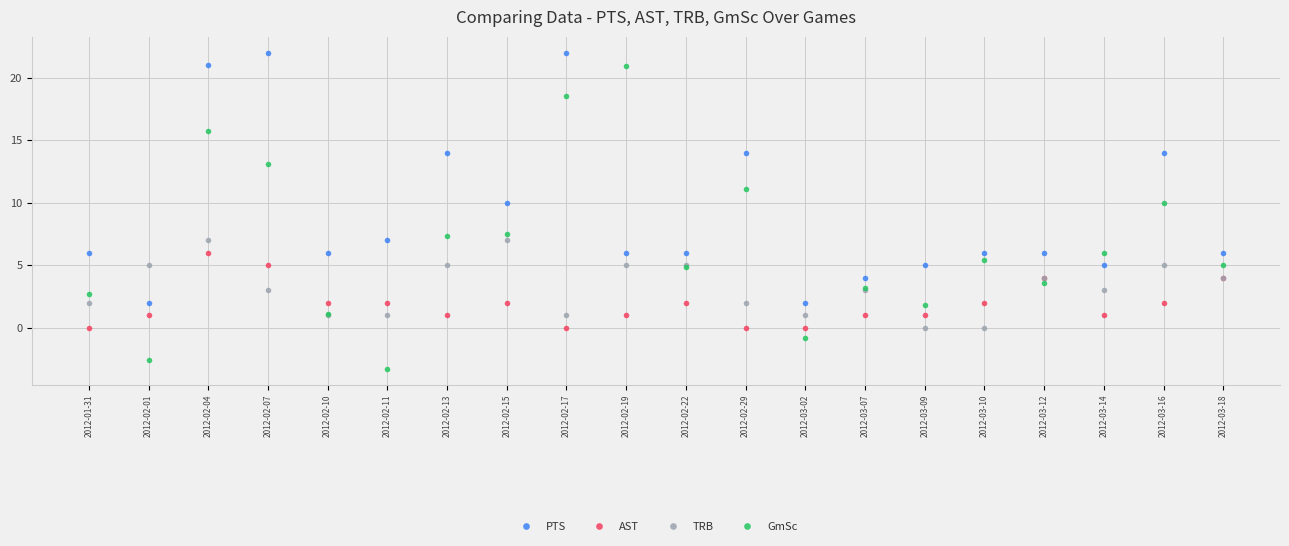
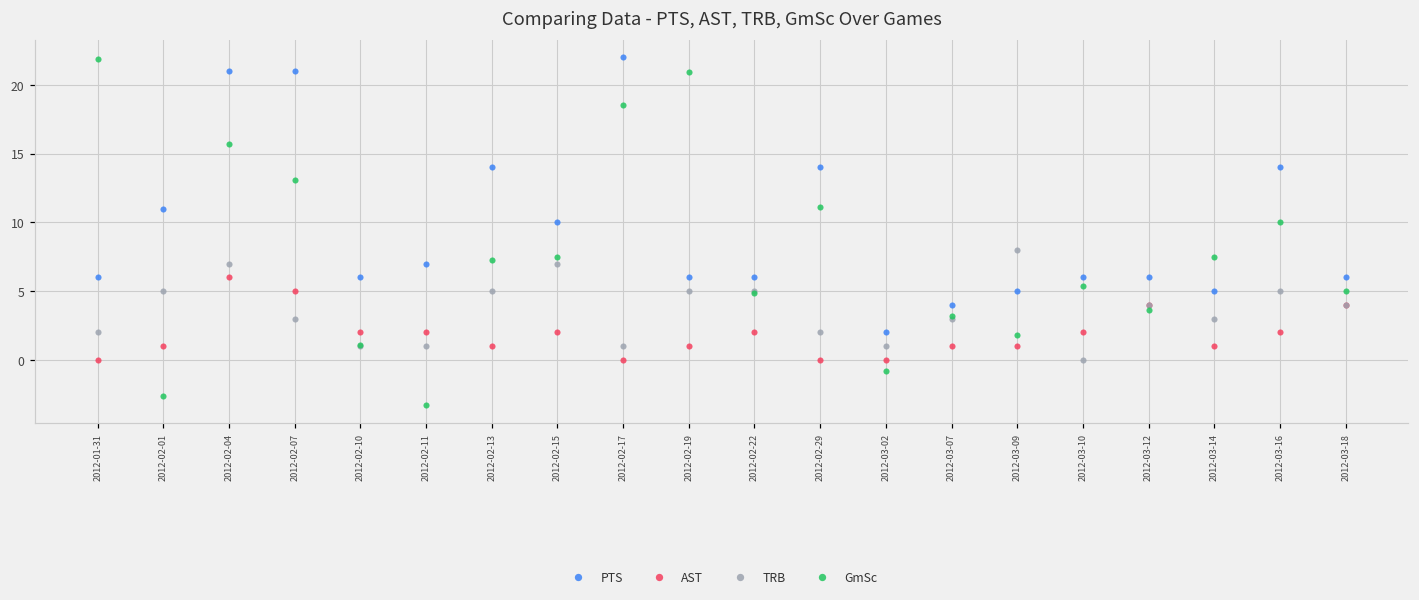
  {
    "PTS": {
      "2012-01-31": 6,
-     "2012-02-01": 2,
+     "2012-02-01": 11,
      "2012-02-04": 21,
-     "2012-02-07": 22,
+     "2012-02-07": 21,
      "2012-02-10": 6,
      "2012-02-11": 7,
      "2012-02-13": 14,
      "2012-02-15": 10,
      "2012-02-17": 22,
      "2012-02-19": 6,
      "2012-02-22": 6,
      "2012-02-29": 14,
      "2012-03-02": 2,
      "2012-03-07": 4,
      "2012-03-09": 5,
      "2012-03-10": 6,
      "2012-03-12": 6,
      "2012-03-14": 5,
      "2012-03-16": 14,
      "2012-03-18": 6
    },
    "AST": {
      "2012-01-31": 0.0,
      "2012-02-01": 1.0,
      "2012-02-04": 6.0,
      "2012-02-07": 5.0,
      "2012-02-10": 2.0,
      "2012-02-11": 2.0,
      "2012-02-13": 1.0,
      "2012-02-15": 2.0,
      "2012-02-17": 0.0,
      "2012-02-19": 1.0,
      "2012-02-22": 2.0,
      "2012-02-29": 0.0,
      "2012-03-02": 0.0,
      "2012-03-07": 1.0,
      "2012-03-09": 1.0,
      "2012-03-10": 2.0,
      "2012-03-14": 1.0,
      "2012-03-16": 2.0
    },
    "TRB": {
      "2012-01-31": 2,
      "2012-02-01": 5,
      "2012-02-04": 7,
      "2012-02-07": 3,
      "2012-02-11": 1,
      "2012-02-13": 5,
      "2012-02-15": 7,
      "2012-02-17": 1,
      "2012-02-19": 5,
      "2012-02-29": 2,
      "2012-03-02": 1,
-     "2012-03-09": 0,
+     "2012-03-09": 8,
      "2012-03-10": 0,
      "2012-03-14": 3,
      "2012-03-16": 5
    },
    "GmSc": {
-     "2012-01-31": 2.7,
+     "2012-01-31": 21.9,
      "2012-02-01": -2.6,
      "2012-02-04": 15.7,
      "2012-02-07": 13.1,
      "2012-02-11": -3.3,
      "2012-02-13": 7.3,
      "2012-02-15": 7.5,
      "2012-02-17": 18.5,
      "2012-02-19": 20.9,
      "2012-02-29": 11.1,
      "2012-03-02": -0.8,
      "2012-03-09": 1.8,
      "2012-03-10": 5.4,
      "2012-03-12": 3.6,
-     "2012-03-14": 6.0,
+     "2012-03-14": 7.5,
      "2012-03-16": 10.0,
      "2012-03-18": 5.0
    }
  }
